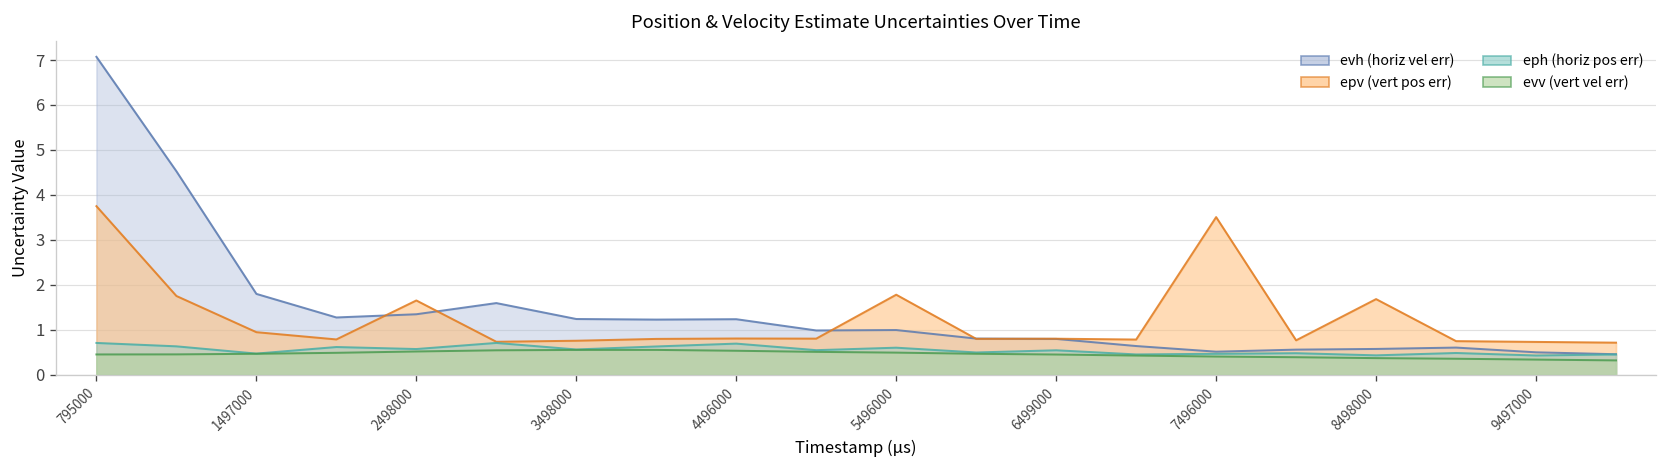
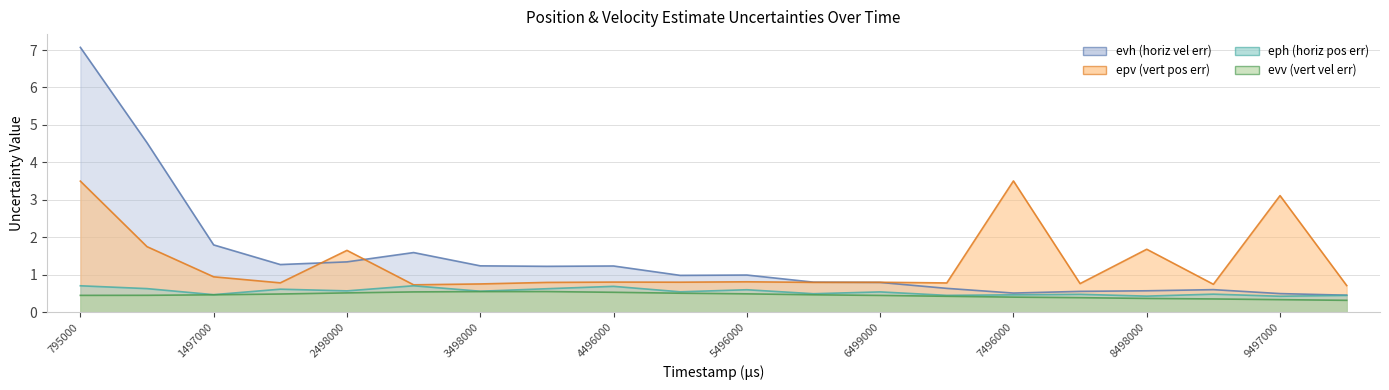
  {
    "epv (vert pos err)": {
-     "795000": 3.7,
+     "795000": 3.5,
      "1497000": 0.9,
      "2498000": 1.7,
      "3498000": 0.8,
      "4496000": 0.8,
-     "5496000": 1.8,
+     "5496000": 0.8,
      "7496000": 3.5,
      "8498000": 1.7,
-     "9497000": 0.7
+     "9497000": 3.1
    }
  }
